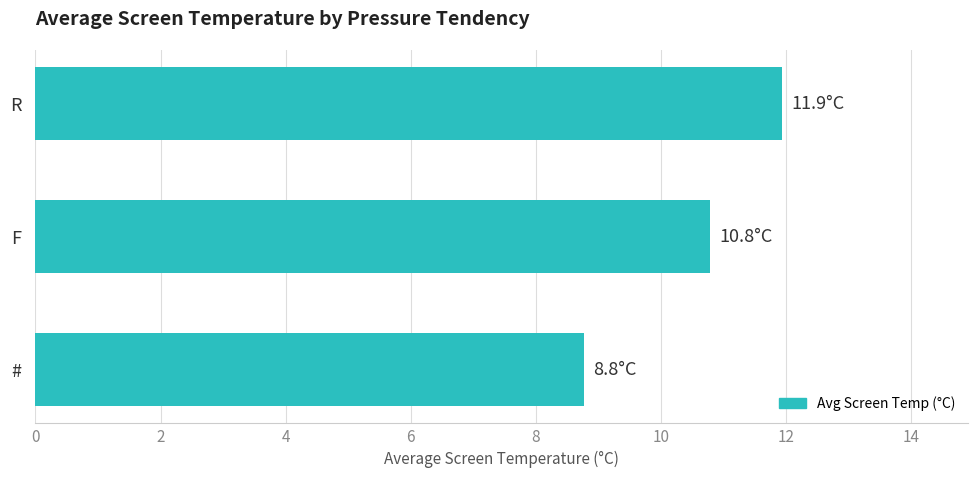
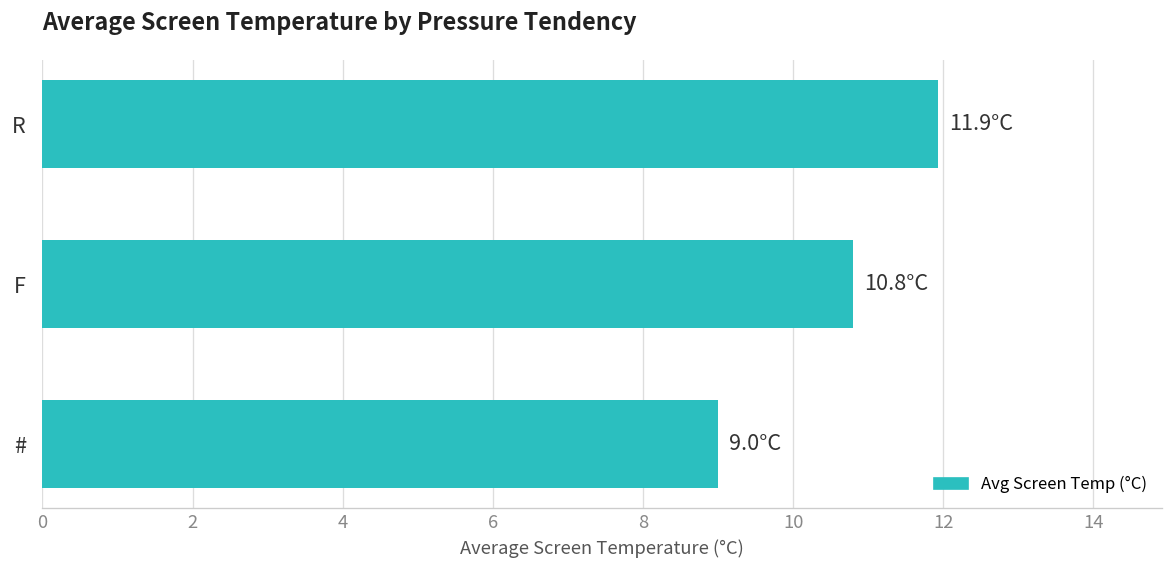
  {
    "R": "11.9°C",
    "F": "10.8°C",
-   "#": "8.8°C"
+   "#": "9.0°C"
  }
